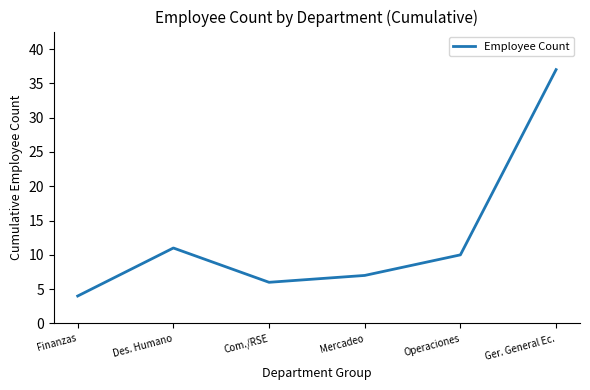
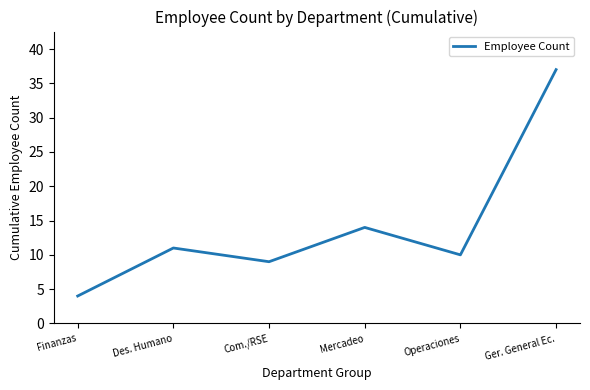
  {
    "Finanzas": 4,
    "Des. Humano": 11,
-   "Com./RSE": 6,
-   "Mercadeo": 7,
+   "Com./RSE": 9,
+   "Mercadeo": 14,
    "Operaciones": 10,
    "Ger. General Ec.": 37
  }
